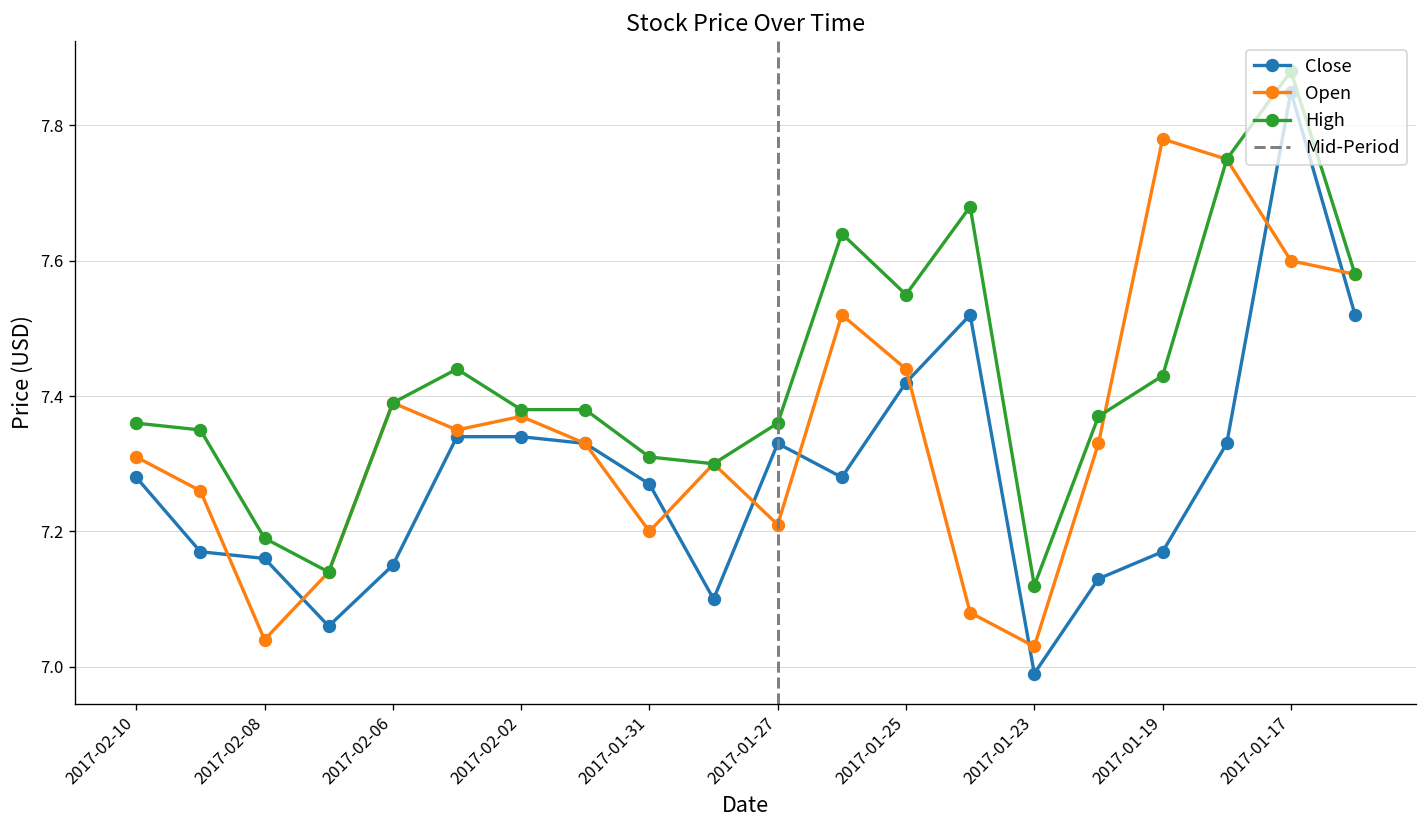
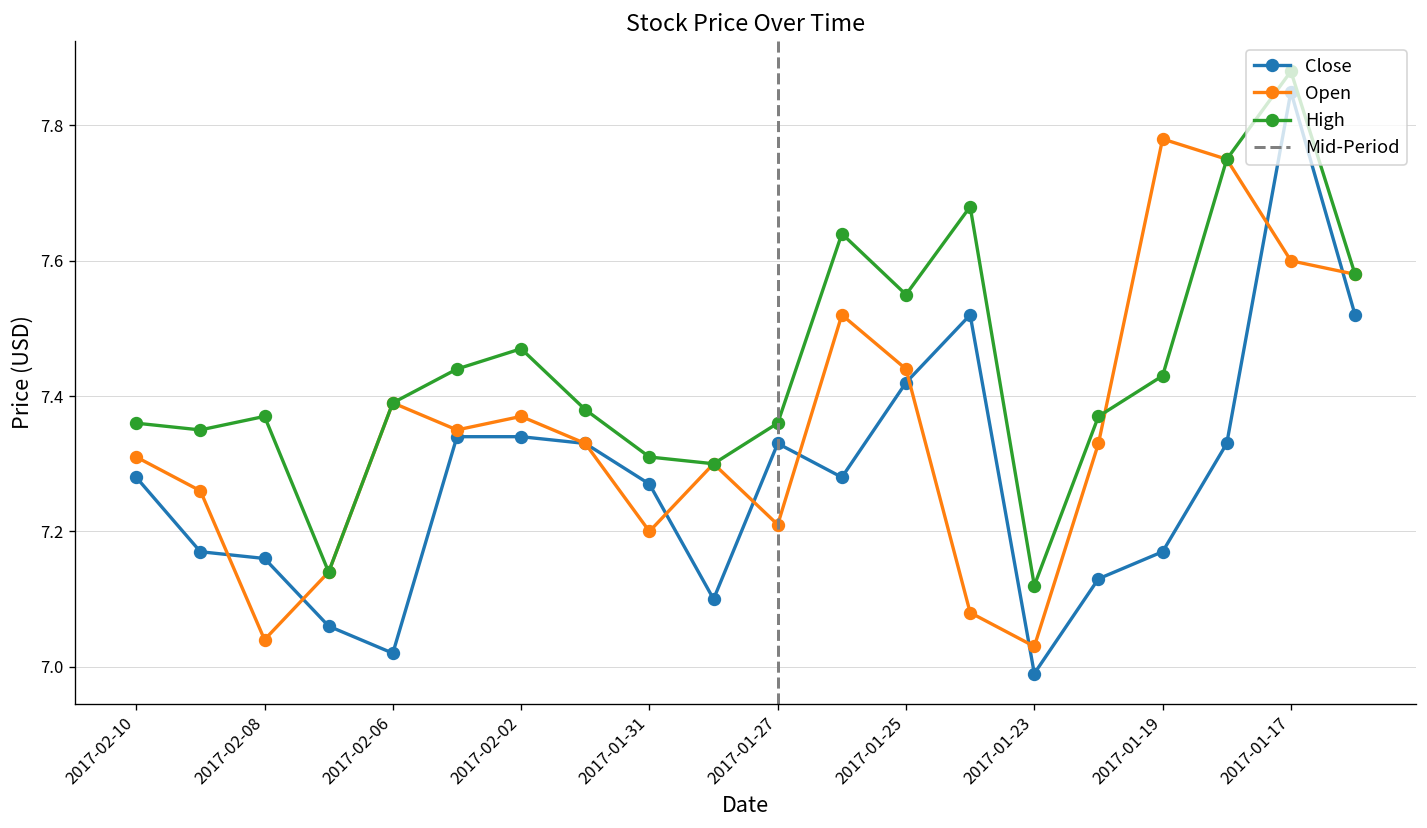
  {
    "Close": {
      "2017-02-10": 7.28,
      "2017-02-08": 7.16,
-     "2017-02-06": 7.15,
+     "2017-02-06": 7.02,
      "2017-02-02": 7.34,
      "2017-01-31": 7.27,
      "2017-01-27": 7.33,
      "2017-01-25": 7.42,
      "2017-01-23": 6.99,
      "2017-01-19": 7.17
    },
    "Open": {
      "2017-02-10": 7.31,
      "2017-02-08": 7.04,
      "2017-02-02": 7.37,
      "2017-01-31": 7.20,
      "2017-01-27": 7.21,
      "2017-01-25": 7.44,
      "2017-01-23": 7.03,
      "2017-01-19": 7.78,
      "2017-01-17": 7.60
    },
    "High": {
      "2017-02-10": 7.36,
-     "2017-02-08": 7.19,
-     "2017-02-02": 7.38,
+     "2017-02-08": 7.37,
+     "2017-02-02": 7.47,
      "2017-01-31": 7.31,
      "2017-01-27": 7.36,
      "2017-01-25": 7.55,
      "2017-01-23": 7.12,
      "2017-01-19": 7.43
    }
  }
